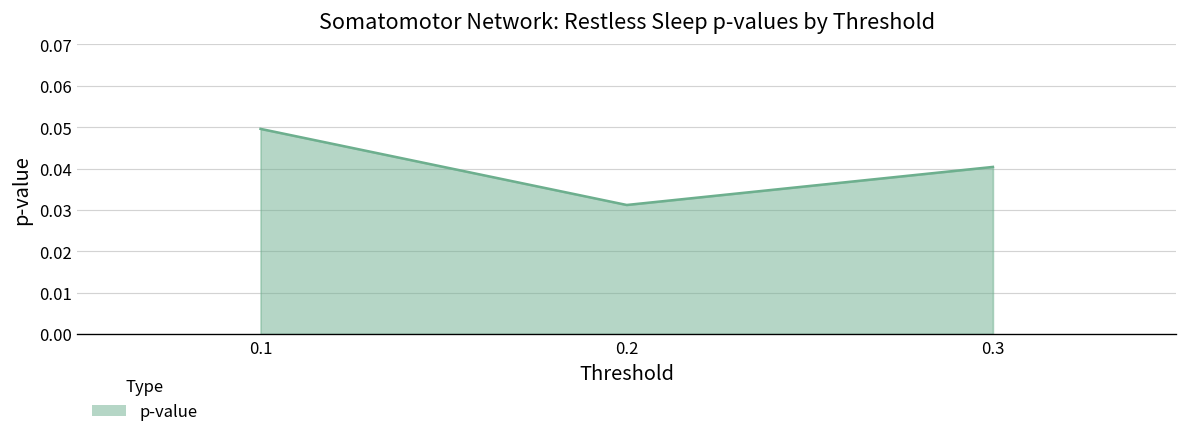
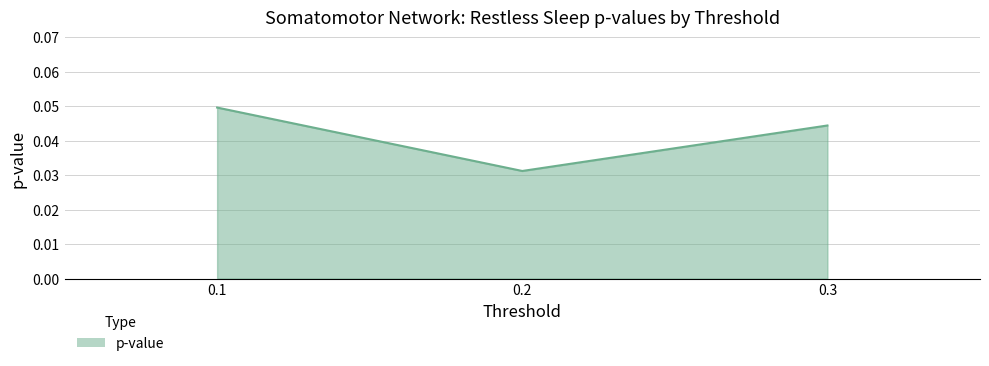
  {
    "0.1": 0.050,
    "0.2": 0.031,
-   "0.3": 0.040
+   "0.3": 0.044
  }
